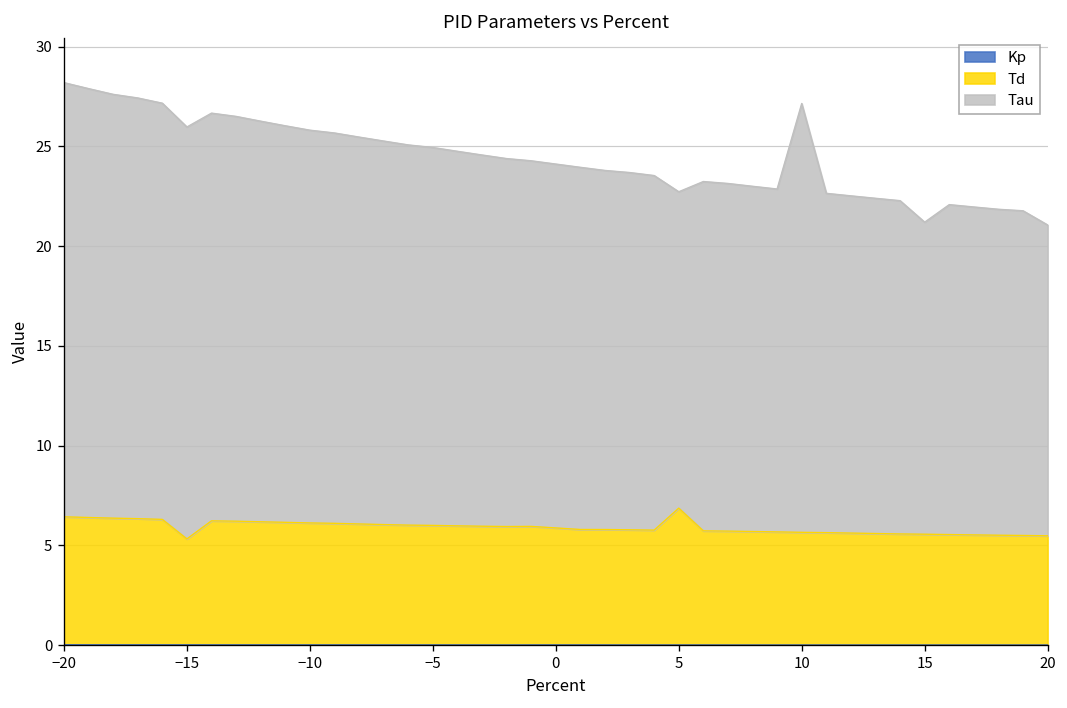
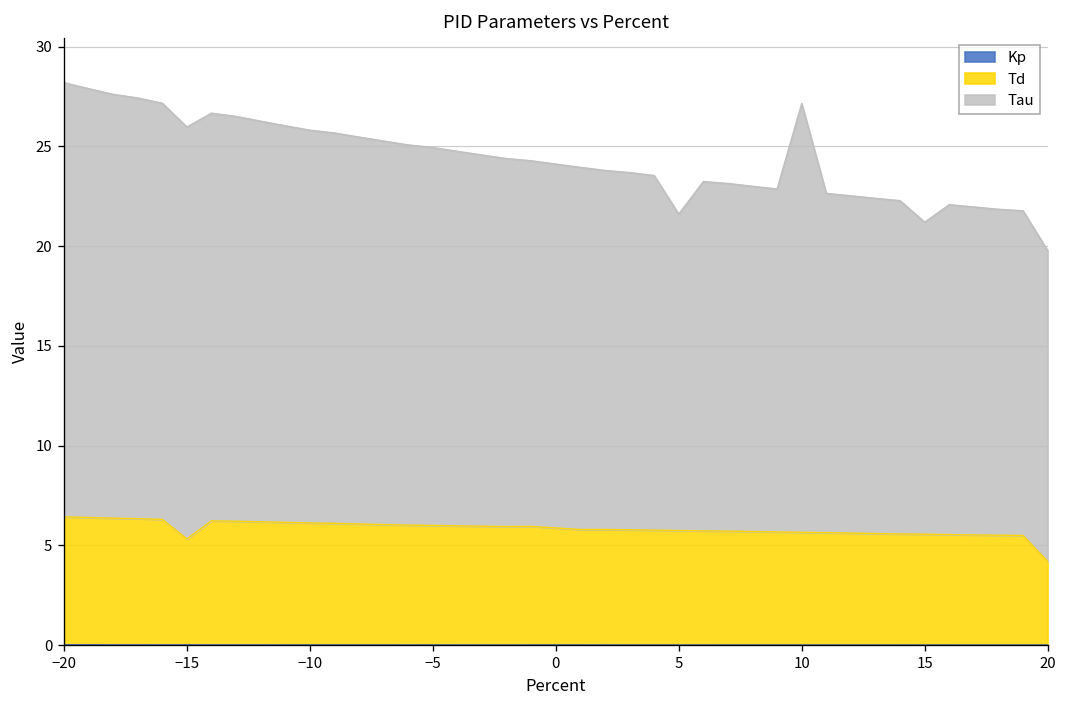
  {
    "Kp": {
      "−20": 0.0,
      "−15": 0.0,
      "−10": 0.0,
      "−5": 0.0,
      "5": 0.0,
      "10": 0.0,
      "15": 0.0,
      "20": 0.0
    },
    "Td": {
      "−20": 6.4,
      "−15": 5.3,
      "−10": 6.1,
      "−5": 6.0,
-     "5": 6.9,
+     "5": 5.7,
      "10": 5.6,
      "15": 5.6,
-     "20": 5.5
+     "20": 4.2
    },
    "Tau": {
      "−20": 21.8,
      "−15": 20.6,
      "−10": 19.7,
      "−5": 18.9,
      "5": 15.9,
      "10": 21.5,
      "15": 15.6,
      "20": 15.6
    }
  }
